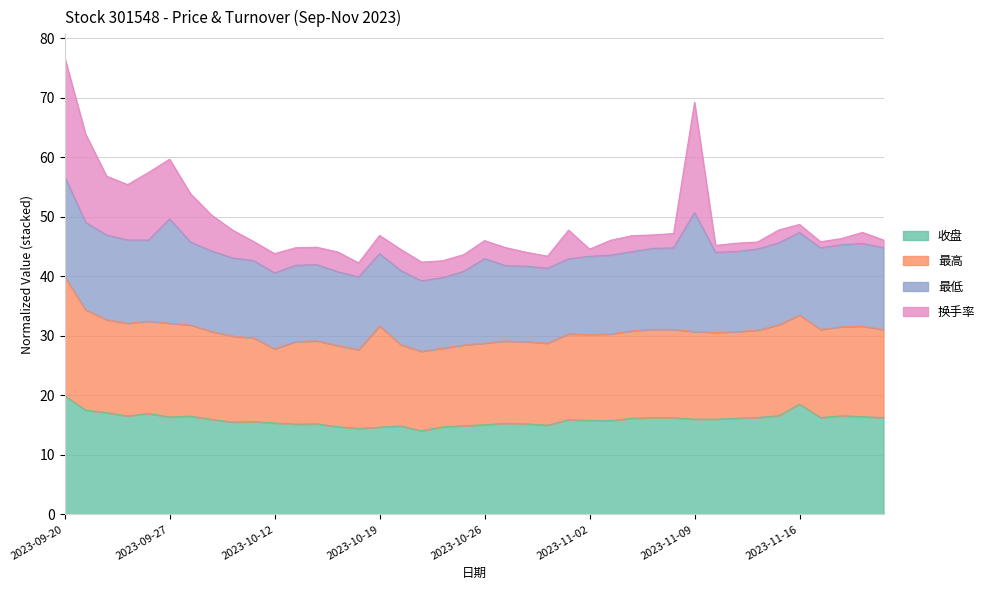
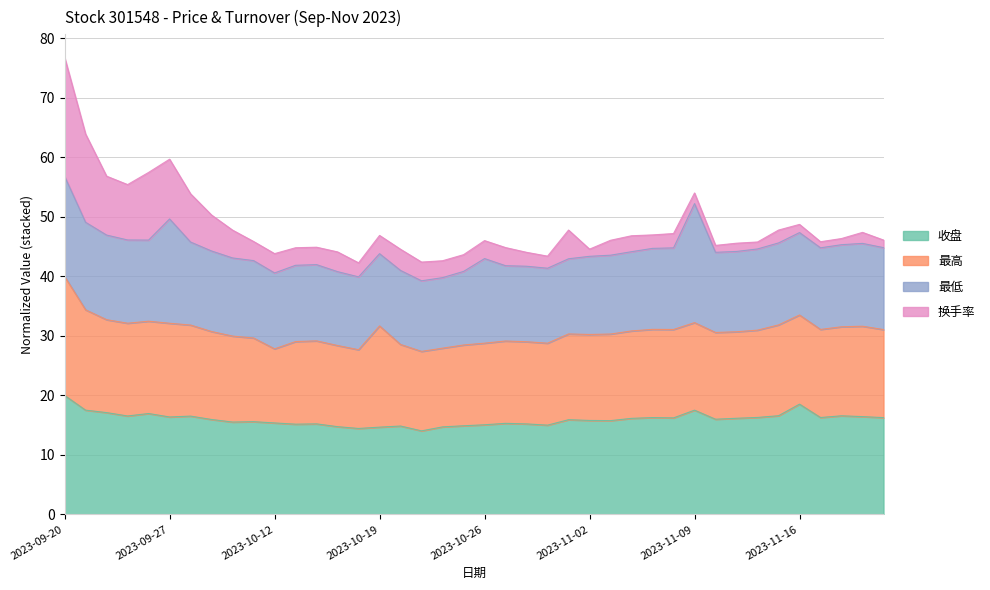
  {
    "收盘": {
      "2023-09-20": 20,
      "2023-09-27": 16,
      "2023-10-12": 15,
      "2023-10-19": 15,
      "2023-10-26": 15,
      "2023-11-02": 16,
-     "2023-11-09": 16,
+     "2023-11-09": 18,
      "2023-11-16": 19
    },
    "最高": {
      "2023-09-20": 20,
      "2023-09-27": 16,
      "2023-10-12": 12,
      "2023-10-19": 17,
      "2023-10-26": 14,
      "2023-11-02": 14,
      "2023-11-09": 15,
      "2023-11-16": 15
    },
    "最低": {
      "2023-09-20": 17,
      "2023-09-27": 18,
      "2023-10-12": 13,
      "2023-10-19": 12,
      "2023-10-26": 14,
      "2023-11-02": 13,
      "2023-11-09": 20,
      "2023-11-16": 14
    },
    "换手率": {
      "2023-09-20": 20,
      "2023-09-27": 10,
      "2023-10-12": 3,
      "2023-10-19": 3,
      "2023-10-26": 3,
      "2023-11-02": 1,
-     "2023-11-09": 19,
+     "2023-11-09": 2,
      "2023-11-16": 1
    }
  }
